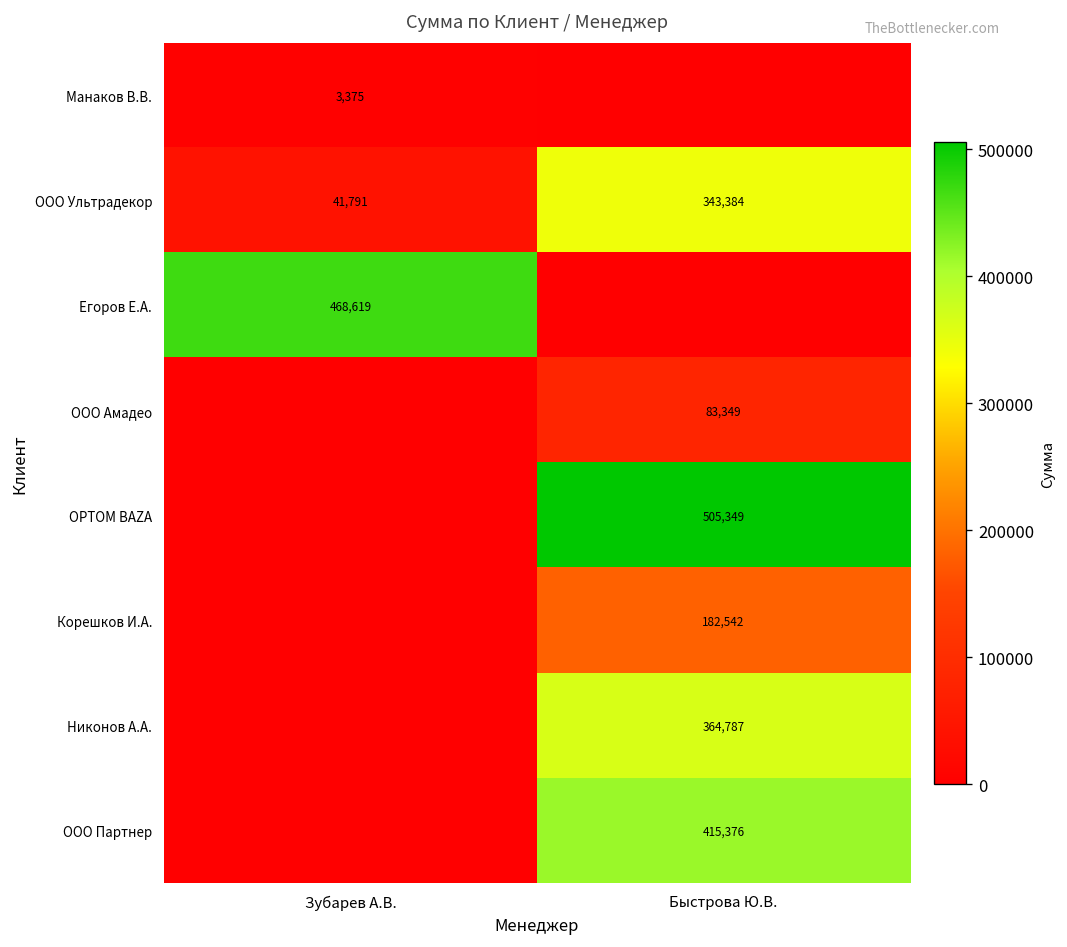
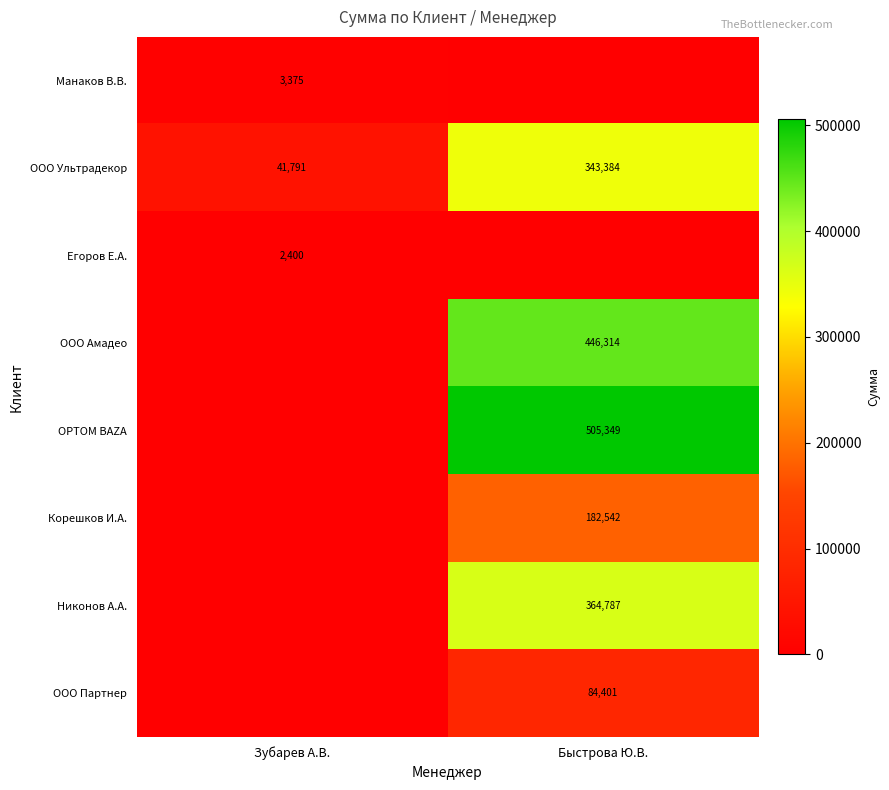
  {
    "Манаков В.В.": {
      "Зубарев А.В.": "3,375"
    },
    "ООО Ультрадекор": {
      "Зубарев А.В.": "41,791",
      "Быстрова Ю.В.": "343,384"
    },
    "Егоров Е.А.": {
-     "Зубарев А.В.": "468,619"
+     "Зубарев А.В.": "2,400"
    },
    "ООО Амадео": {
-     "Быстрова Ю.В.": "83,349"
+     "Быстрова Ю.В.": "446,314"
    },
    "OPTOM BAZA": {
      "Быстрова Ю.В.": "505,349"
    },
    "Корешков И.А.": {
      "Быстрова Ю.В.": "182,542"
    },
    "Никонов А.А.": {
      "Быстрова Ю.В.": "364,787"
    },
    "ООО Партнер": {
-     "Быстрова Ю.В.": "415,376"
+     "Быстрова Ю.В.": "84,401"
    }
  }
